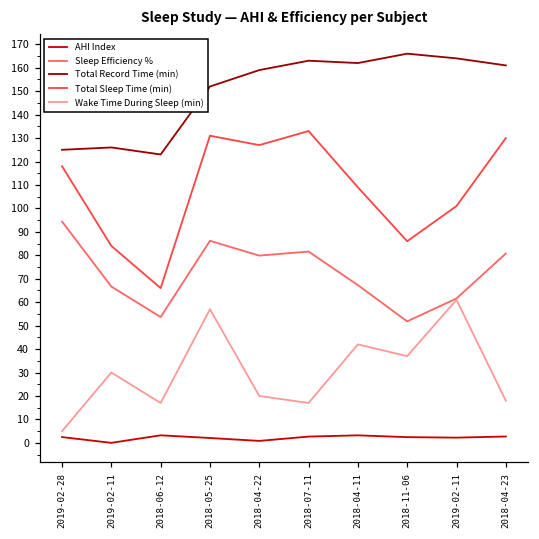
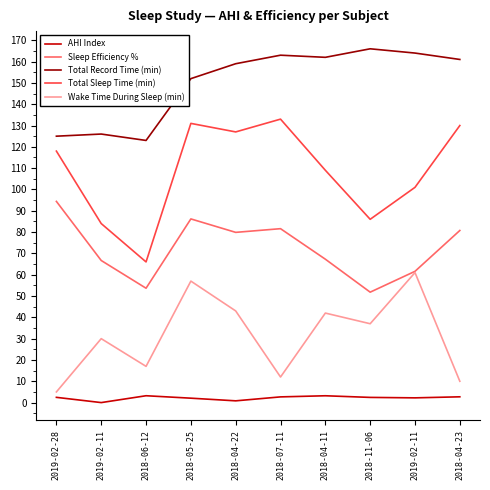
  {
    "Wake Time During Sleep (min)": {
      "2019-02-28": 5,
      "2018-06-12": 17,
      "2018-05-25": 57,
-     "2018-04-22": 20,
-     "2018-07-11": 17,
+     "2018-04-22": 43,
+     "2018-07-11": 12,
      "2018-04-11": 42,
      "2018-11-06": 37,
-     "2018-04-23": 18
+     "2018-04-23": 10
    }
  }
